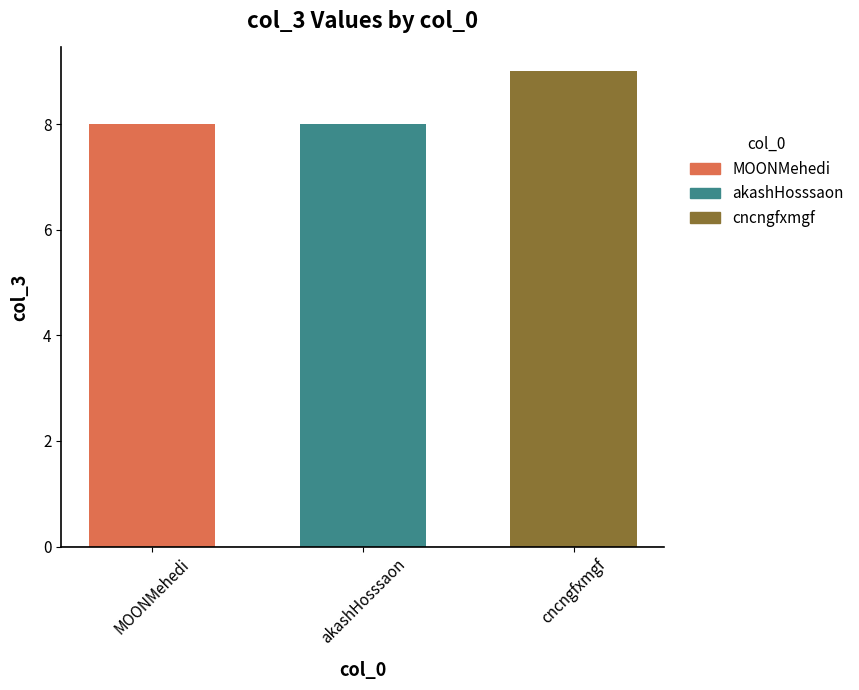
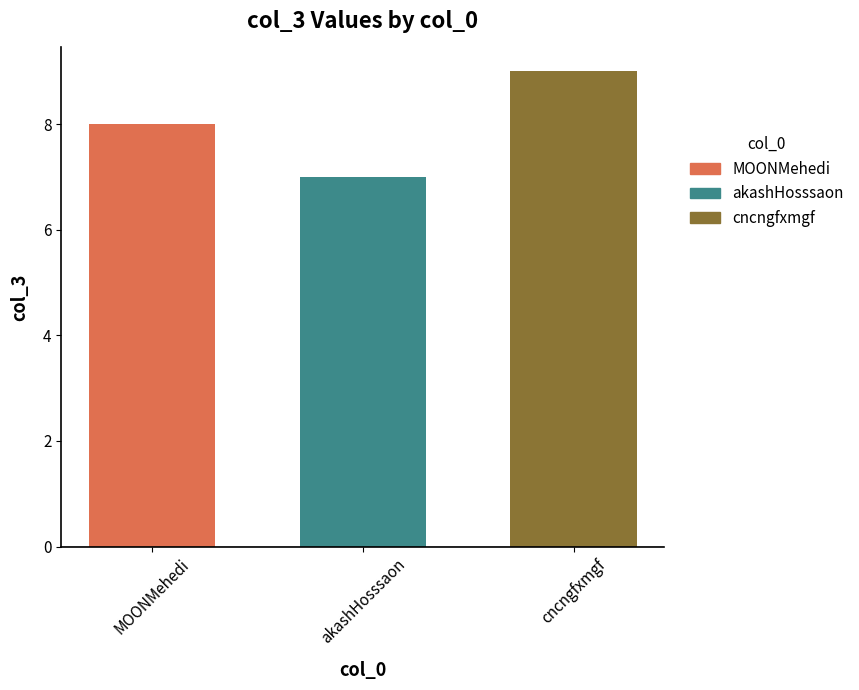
  {
    "MOONMehedi": 8,
-   "akashHosssaon": 8,
+   "akashHosssaon": 7,
    "cncngfxmgf": 9
  }
